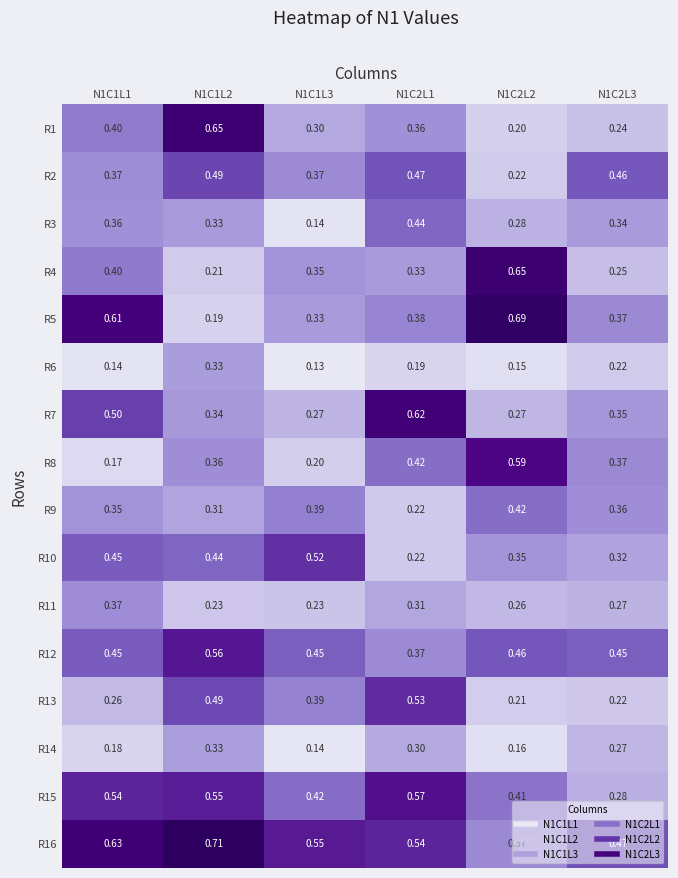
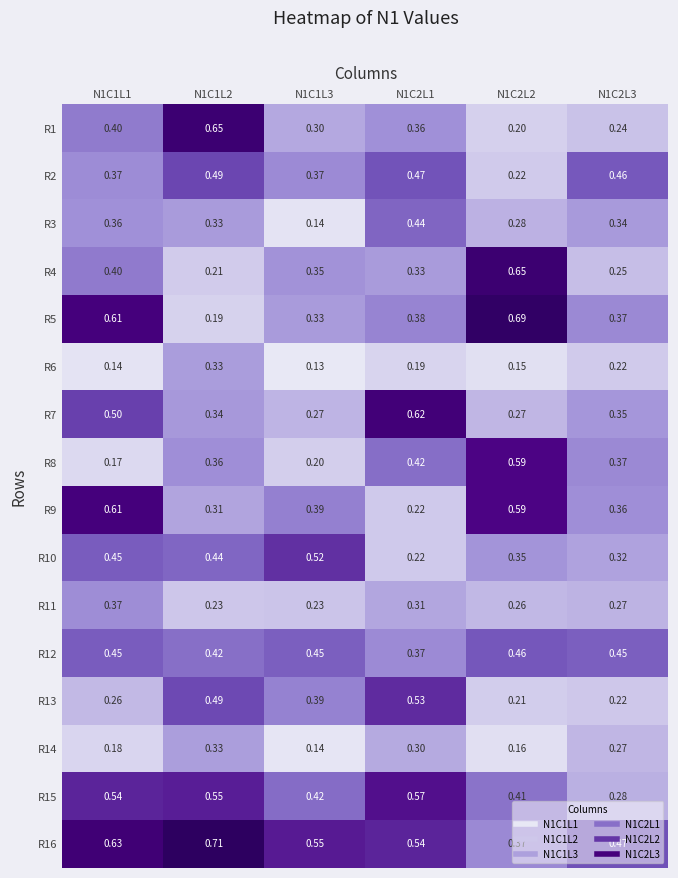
  {
    "R1": {
      "N1C1L1": 0.40,
      "N1C1L2": 0.65,
      "N1C1L3": 0.30,
      "N1C2L1": 0.36,
      "N1C2L2": 0.20,
      "N1C2L3": 0.24
    },
    "R2": {
      "N1C1L1": 0.37,
      "N1C1L2": 0.49,
      "N1C1L3": 0.37,
      "N1C2L1": 0.47,
      "N1C2L2": 0.22,
      "N1C2L3": 0.46
    },
    "R3": {
      "N1C1L1": 0.36,
      "N1C1L2": 0.33,
      "N1C1L3": 0.14,
      "N1C2L1": 0.44,
      "N1C2L2": 0.28,
      "N1C2L3": 0.34
    },
    "R4": {
      "N1C1L1": 0.40,
      "N1C1L2": 0.21,
      "N1C1L3": 0.35,
      "N1C2L1": 0.33,
      "N1C2L2": 0.65,
      "N1C2L3": 0.25
    },
    "R5": {
      "N1C1L1": 0.61,
      "N1C1L2": 0.19,
      "N1C1L3": 0.33,
      "N1C2L1": 0.38,
      "N1C2L2": 0.69,
      "N1C2L3": 0.37
    },
    "R6": {
      "N1C1L1": 0.14,
      "N1C1L2": 0.33,
      "N1C1L3": 0.13,
      "N1C2L1": 0.19,
      "N1C2L2": 0.15,
      "N1C2L3": 0.22
    },
    "R7": {
      "N1C1L1": 0.50,
      "N1C1L2": 0.34,
      "N1C1L3": 0.27,
      "N1C2L1": 0.62,
      "N1C2L2": 0.27,
      "N1C2L3": 0.35
    },
    "R8": {
      "N1C1L1": 0.17,
      "N1C1L2": 0.36,
      "N1C1L3": 0.20,
      "N1C2L1": 0.42,
      "N1C2L2": 0.59,
      "N1C2L3": 0.37
    },
    "R9": {
-     "N1C1L1": 0.35,
+     "N1C1L1": 0.61,
      "N1C1L2": 0.31,
      "N1C1L3": 0.39,
      "N1C2L1": 0.22,
-     "N1C2L2": 0.42,
+     "N1C2L2": 0.59,
      "N1C2L3": 0.36
    },
    "R10": {
      "N1C1L1": 0.45,
      "N1C1L2": 0.44,
      "N1C1L3": 0.52,
      "N1C2L1": 0.22,
      "N1C2L2": 0.35,
      "N1C2L3": 0.32
    },
    "R11": {
      "N1C1L1": 0.37,
      "N1C1L2": 0.23,
      "N1C1L3": 0.23,
      "N1C2L1": 0.31,
      "N1C2L2": 0.26,
      "N1C2L3": 0.27
    },
    "R12": {
      "N1C1L1": 0.45,
-     "N1C1L2": 0.56,
+     "N1C1L2": 0.42,
      "N1C1L3": 0.45,
      "N1C2L1": 0.37,
      "N1C2L2": 0.46,
      "N1C2L3": 0.45
    },
    "R13": {
      "N1C1L1": 0.26,
      "N1C1L2": 0.49,
      "N1C1L3": 0.39,
      "N1C2L1": 0.53,
      "N1C2L2": 0.21,
      "N1C2L3": 0.22
    },
    "R14": {
      "N1C1L1": 0.18,
      "N1C1L2": 0.33,
      "N1C1L3": 0.14,
      "N1C2L1": 0.30,
      "N1C2L2": 0.16,
      "N1C2L3": 0.27
    },
    "R15": {
      "N1C1L1": 0.54,
      "N1C1L2": 0.55,
      "N1C1L3": 0.42,
      "N1C2L1": 0.57
    },
    "R16": {
      "N1C1L1": 0.63,
      "N1C1L2": 0.71,
      "N1C1L3": 0.55,
      "N1C2L1": 0.54
    }
  }
